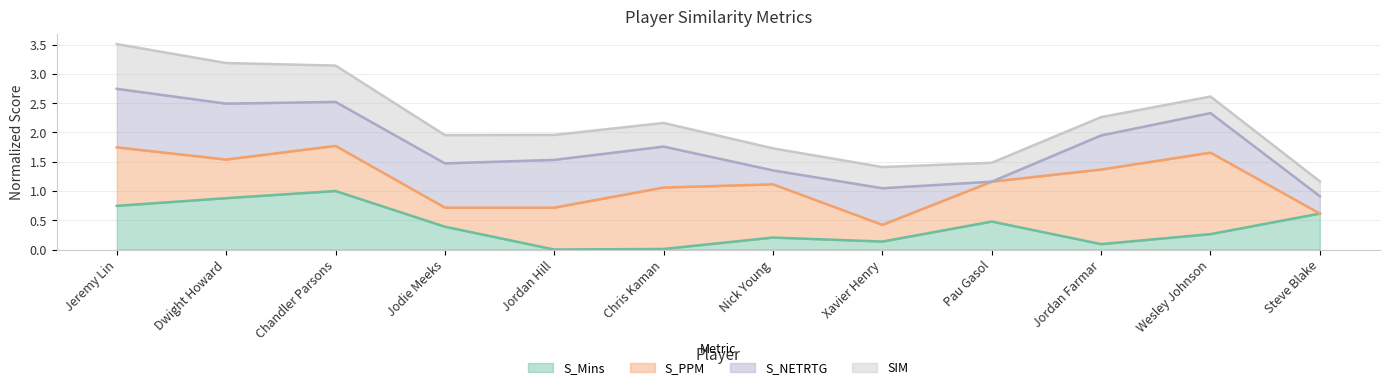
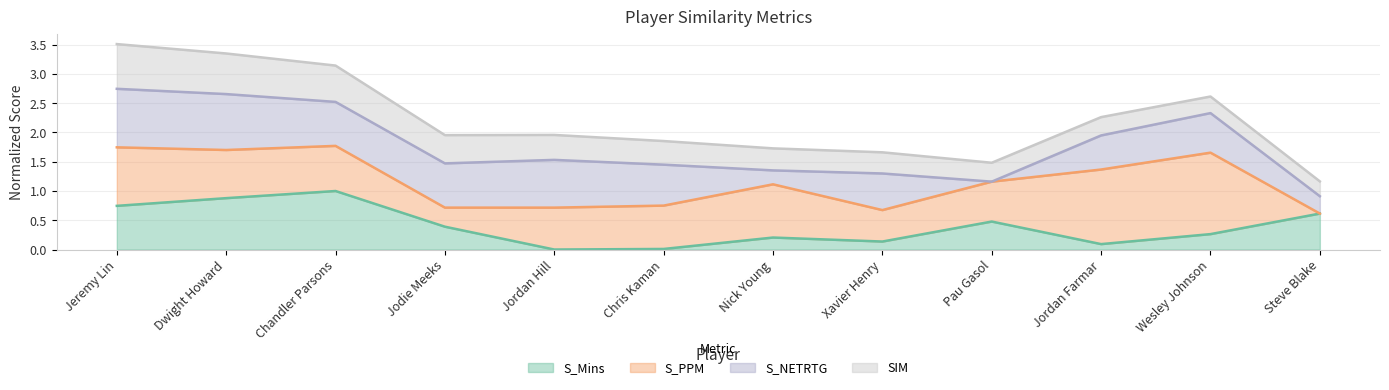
  {
    "S_PPM": {
      "Jeremy Lin": 1.0,
-     "Dwight Howard": 0.7,
+     "Dwight Howard": 0.8,
      "Chandler Parsons": 0.8,
      "Jodie Meeks": 0.3,
      "Jordan Hill": 0.7,
-     "Chris Kaman": 1.1,
+     "Chris Kaman": 0.7,
      "Nick Young": 0.9,
-     "Xavier Henry": 0.3,
+     "Xavier Henry": 0.5,
      "Jordan Farmar": 1.3,
      "Wesley Johnson": 1.4
    }
  }
